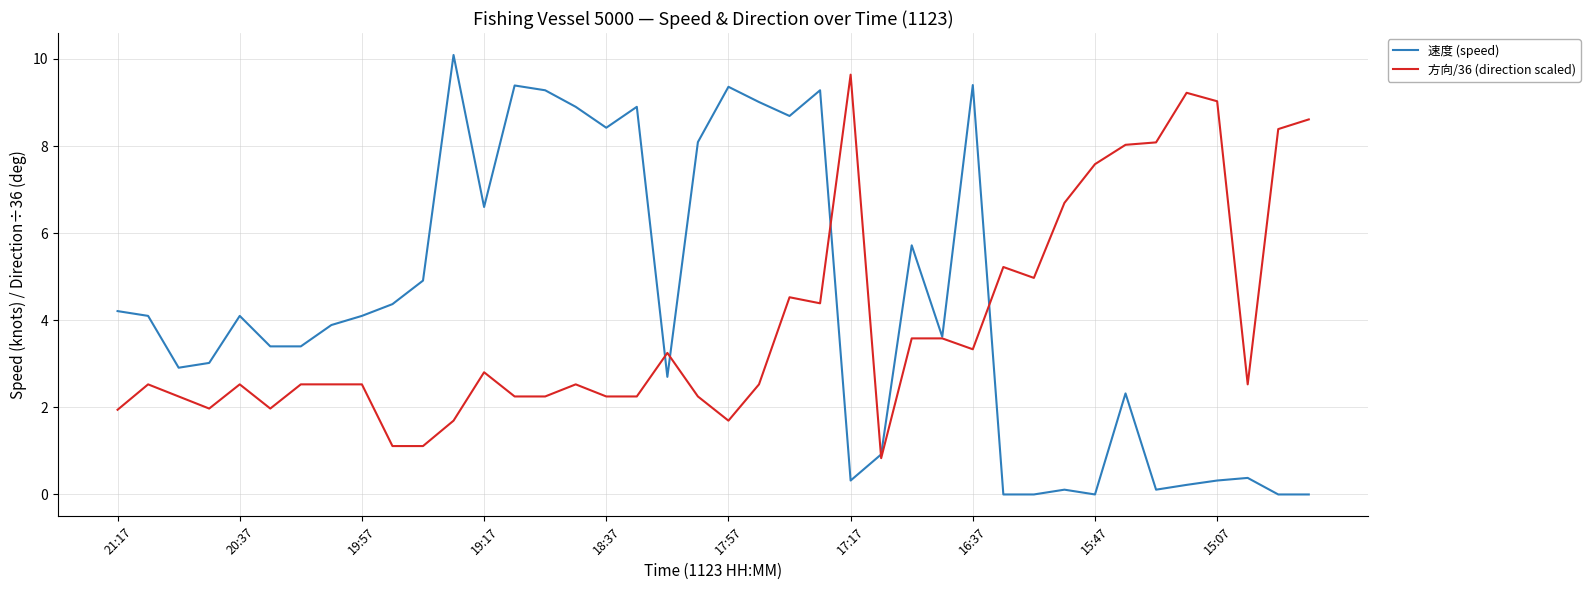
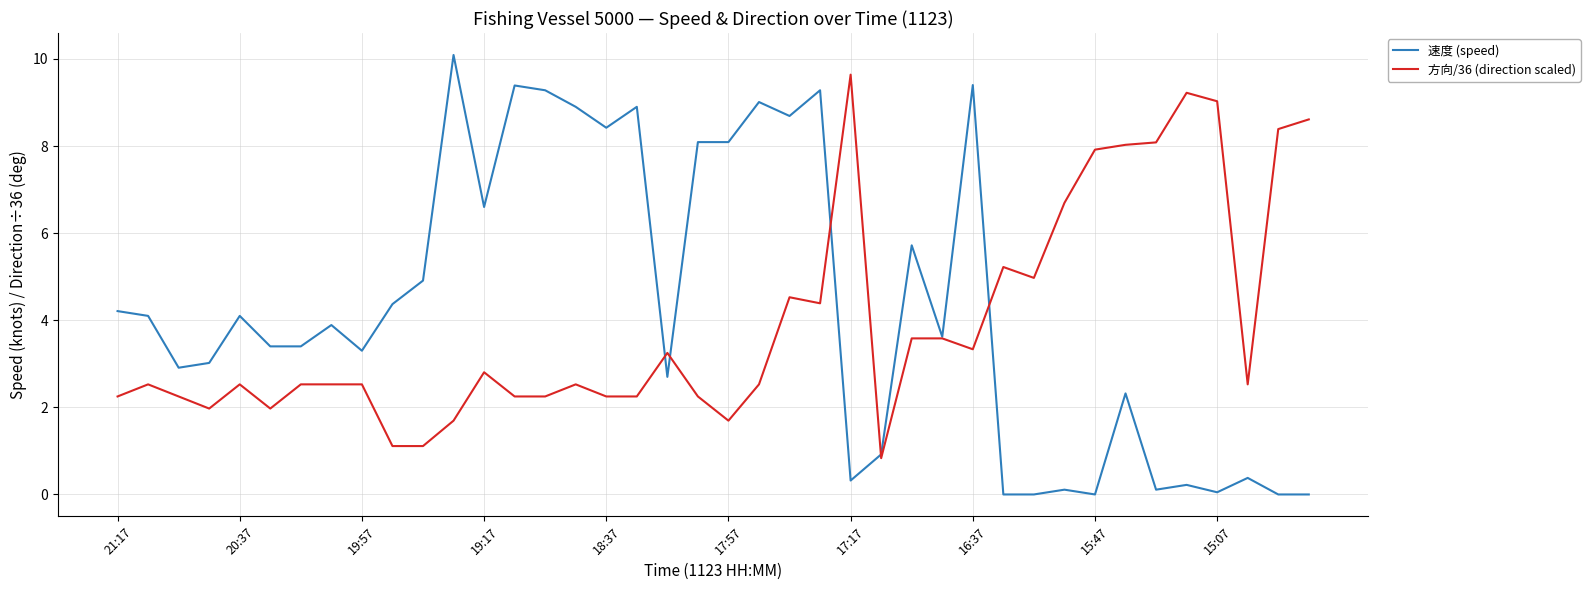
  {
    "速度 (speed)": {
      "21:17": 4.2,
      "20:37": 4.1,
-     "19:57": 4.1,
+     "19:57": 3.3,
      "19:17": 6.6,
      "18:37": 8.4,
-     "17:57": 9.4,
+     "17:57": 8.1,
      "17:17": 0.3,
      "16:37": 9.4,
      "15:47": 0.0,
-     "15:07": 0.3
+     "15:07": 0.1
    },
    "方向/36 (direction scaled)": {
-     "21:17": 1.9,
+     "21:17": 2.3,
      "20:37": 2.5,
      "19:57": 2.5,
      "19:17": 2.8,
      "18:37": 2.3,
      "17:57": 1.7,
      "17:17": 9.6,
      "16:37": 3.3,
-     "15:47": 7.6,
+     "15:47": 7.9,
      "15:07": 9.0
    }
  }
